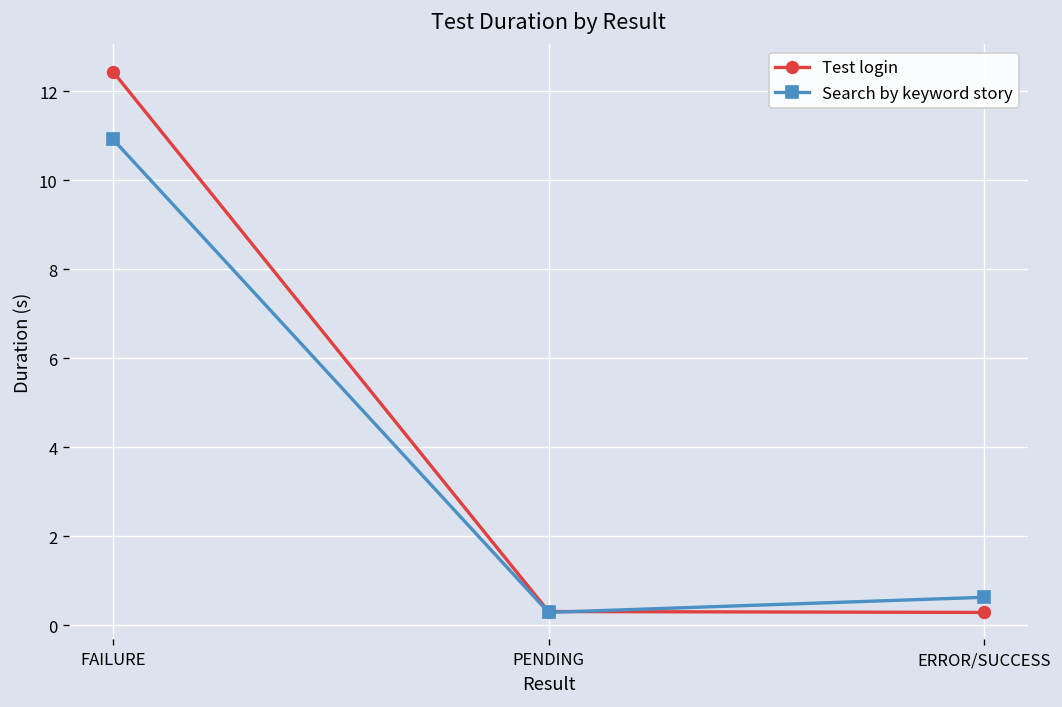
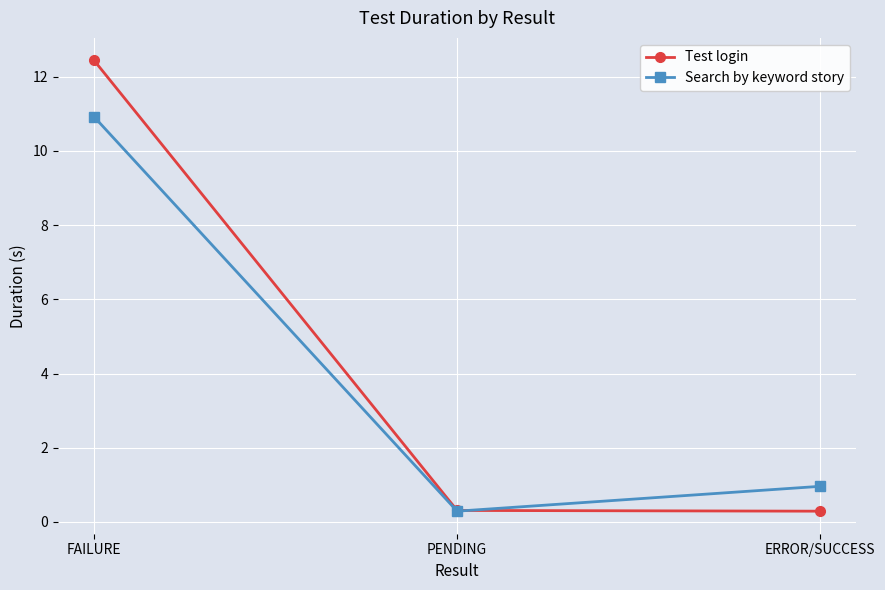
  {
    "Test login": {
      "FAILURE": 12.4,
      "ERROR/SUCCESS": 0.3
    },
    "Search by keyword story": {
      "FAILURE": 10.9,
-     "ERROR/SUCCESS": 0.6
+     "ERROR/SUCCESS": 1.0
    }
  }
